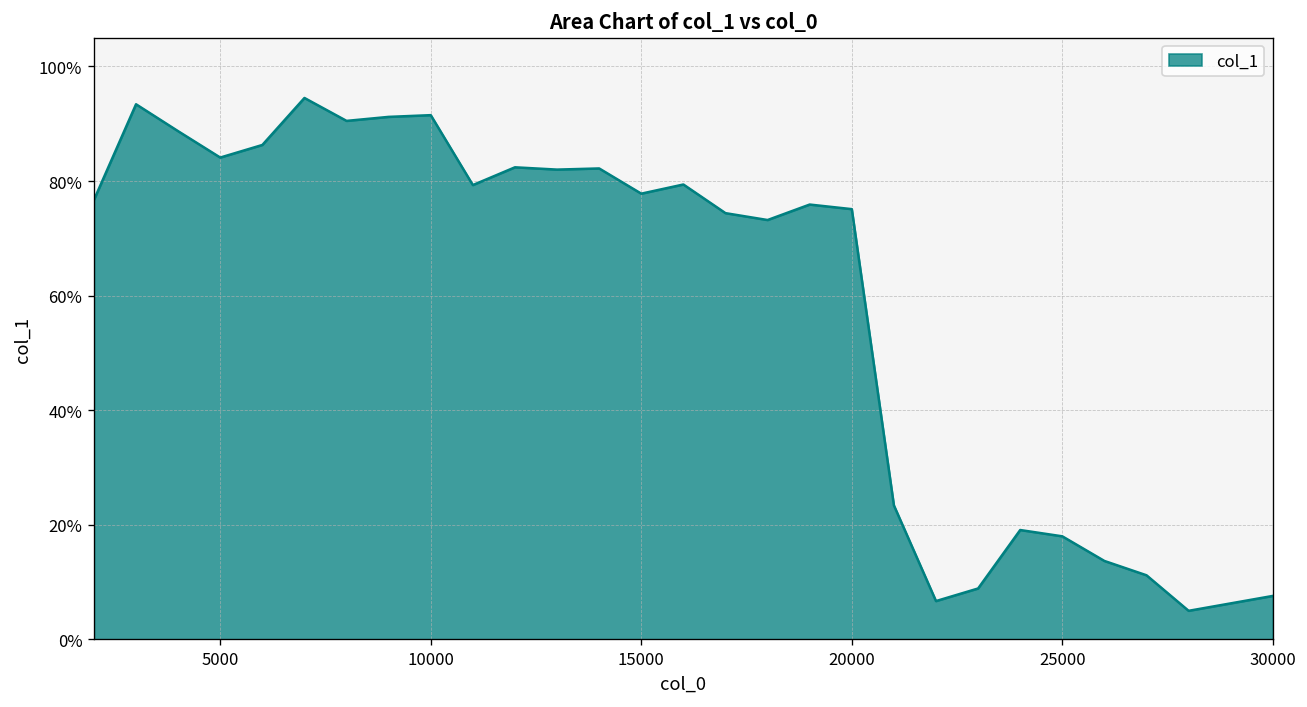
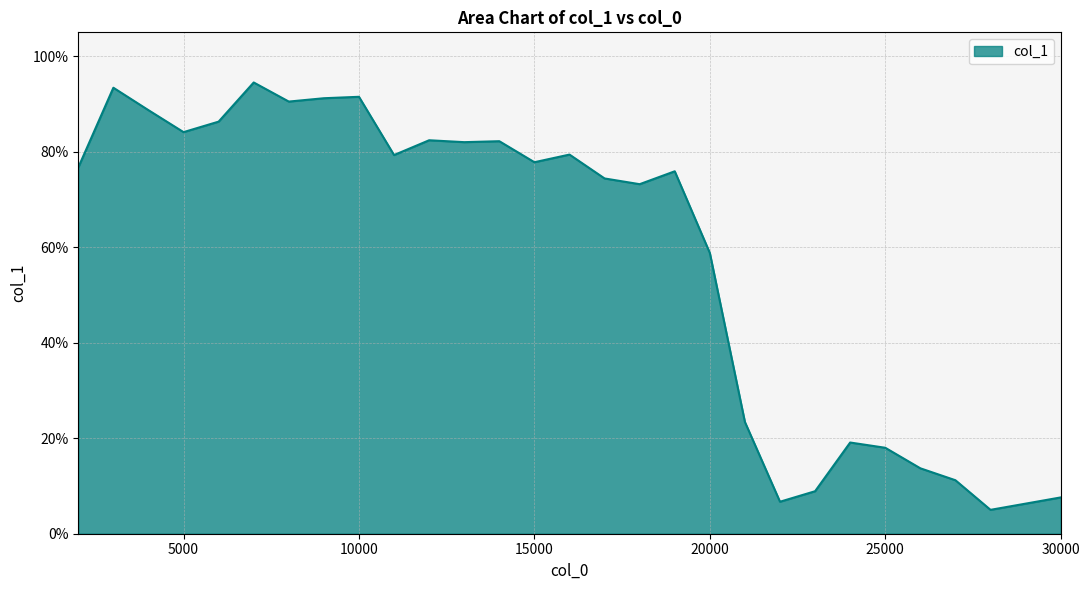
  {
    "5000": "84%",
    "10000": "92%",
    "15000": "78%",
-   "20000": "75%",
+   "20000": "59%",
    "25000": "18%",
    "30000": "8%"
  }
